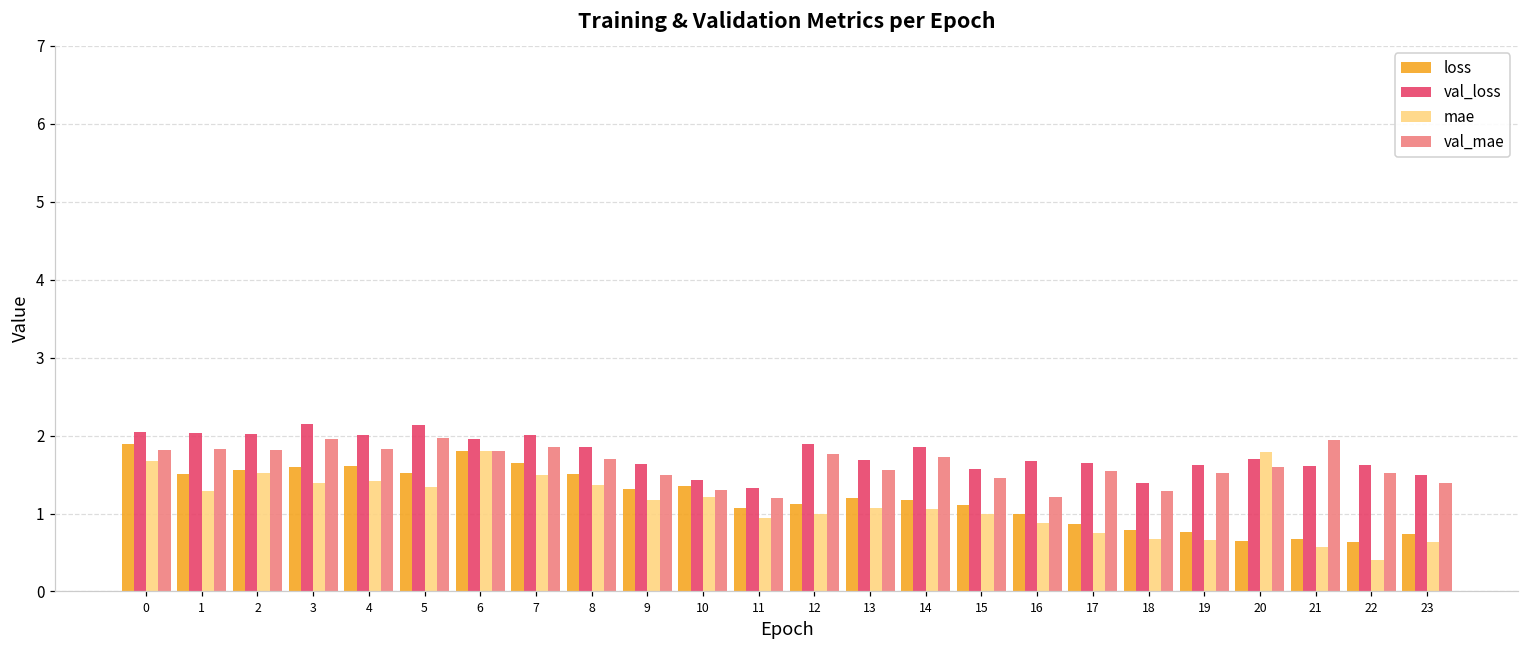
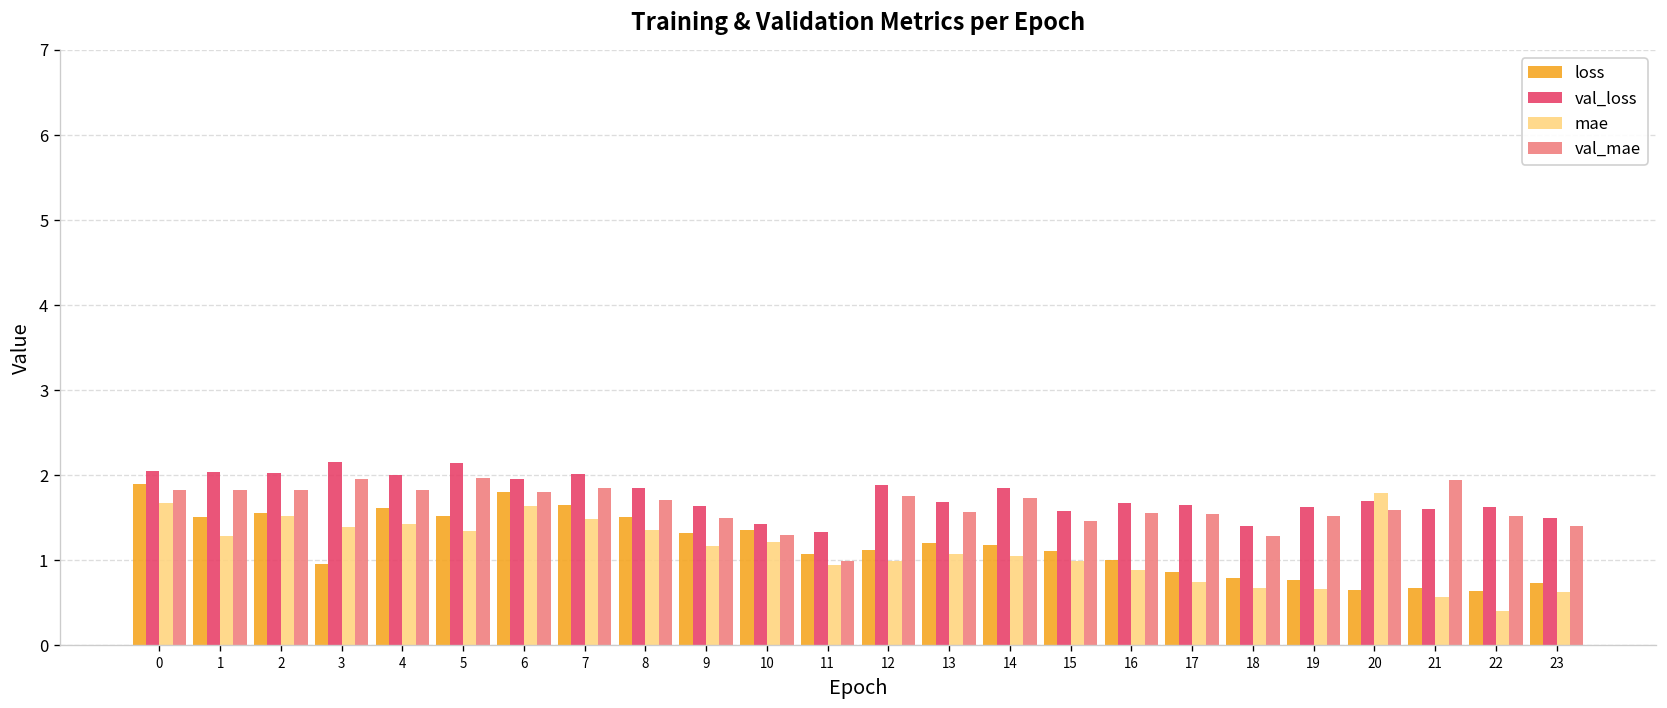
  {
    "loss": {
      "0": 1.9,
      "1": 1.5,
      "2": 1.6,
-     "3": 1.6,
+     "3": 1.0,
      "4": 1.6,
      "5": 1.5,
      "6": 1.8,
      "7": 1.6,
      "8": 1.5,
      "9": 1.3,
      "10": 1.4,
      "11": 1.1,
      "12": 1.1,
      "13": 1.2,
      "14": 1.2,
      "15": 1.1,
      "16": 1.0,
      "17": 0.9,
      "18": 0.8,
      "19": 0.8,
      "20": 0.6,
      "21": 0.7,
      "22": 0.6,
      "23": 0.7
    },
    "val_loss": {
      "0": 2.0,
      "1": 2.0,
      "2": 2.0,
      "3": 2.2,
      "4": 2.0,
      "5": 2.1,
      "6": 2.0,
      "7": 2.0,
      "8": 1.9,
      "9": 1.6,
      "10": 1.4,
      "11": 1.3,
      "12": 1.9,
      "13": 1.7,
      "14": 1.8,
      "15": 1.6,
      "16": 1.7,
      "17": 1.7,
      "18": 1.4,
      "19": 1.6,
      "20": 1.7,
      "21": 1.6,
      "22": 1.6,
      "23": 1.5
    },
    "mae": {
      "0": 1.7,
      "1": 1.3,
      "2": 1.5,
      "3": 1.4,
      "4": 1.4,
      "5": 1.3,
-     "6": 1.8,
+     "6": 1.6,
      "7": 1.5,
      "8": 1.4,
      "9": 1.2,
      "10": 1.2,
      "11": 0.9,
      "12": 1.0,
      "13": 1.1,
      "14": 1.1,
      "15": 1.0,
      "16": 0.9,
      "17": 0.7,
      "18": 0.7,
      "19": 0.7,
      "20": 1.8,
      "21": 0.6,
      "22": 0.4,
      "23": 0.6
    },
    "val_mae": {
      "0": 1.8,
      "1": 1.8,
      "2": 1.8,
      "3": 2.0,
      "4": 1.8,
      "5": 2.0,
      "6": 1.8,
      "7": 1.9,
      "8": 1.7,
      "9": 1.5,
      "10": 1.3,
-     "11": 1.2,
+     "11": 1.0,
      "12": 1.8,
      "13": 1.6,
      "14": 1.7,
      "15": 1.5,
-     "16": 1.2,
+     "16": 1.6,
      "17": 1.5,
      "18": 1.3,
      "19": 1.5,
      "20": 1.6,
      "21": 1.9,
      "22": 1.5,
      "23": 1.4
    }
  }
